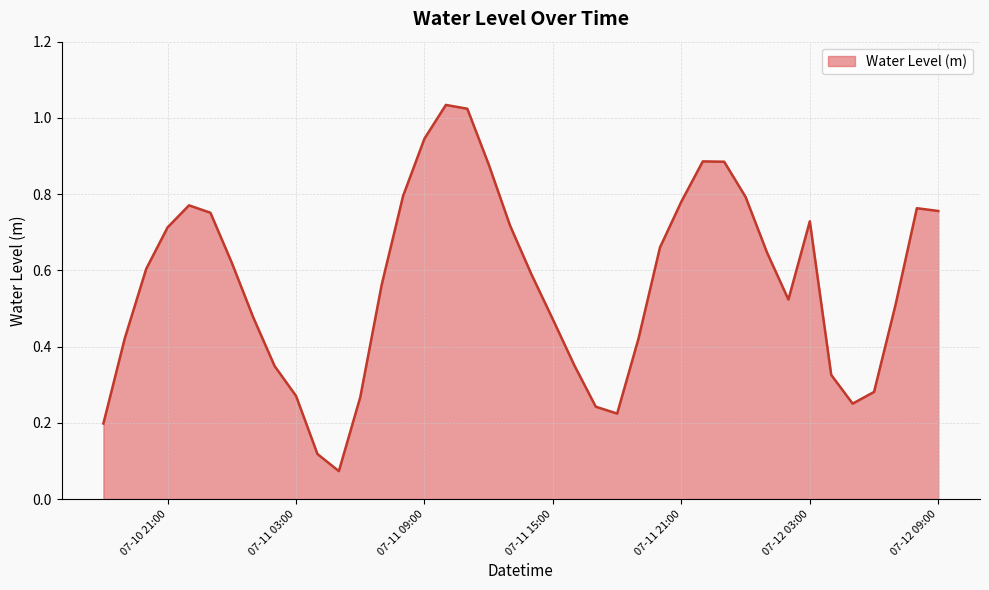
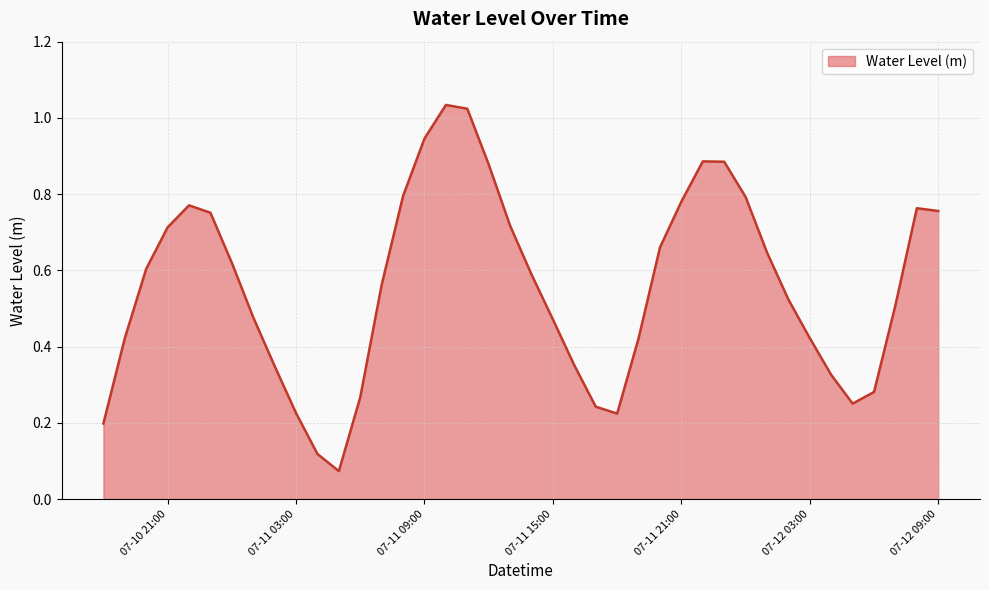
  {
    "07-10 21:00": 0.71,
-   "07-11 03:00": 0.27,
+   "07-11 03:00": 0.23,
    "07-11 09:00": 0.95,
    "07-11 15:00": 0.47,
    "07-11 21:00": 0.78,
-   "07-12 03:00": 0.73,
+   "07-12 03:00": 0.42,
    "07-12 09:00": 0.76
  }
